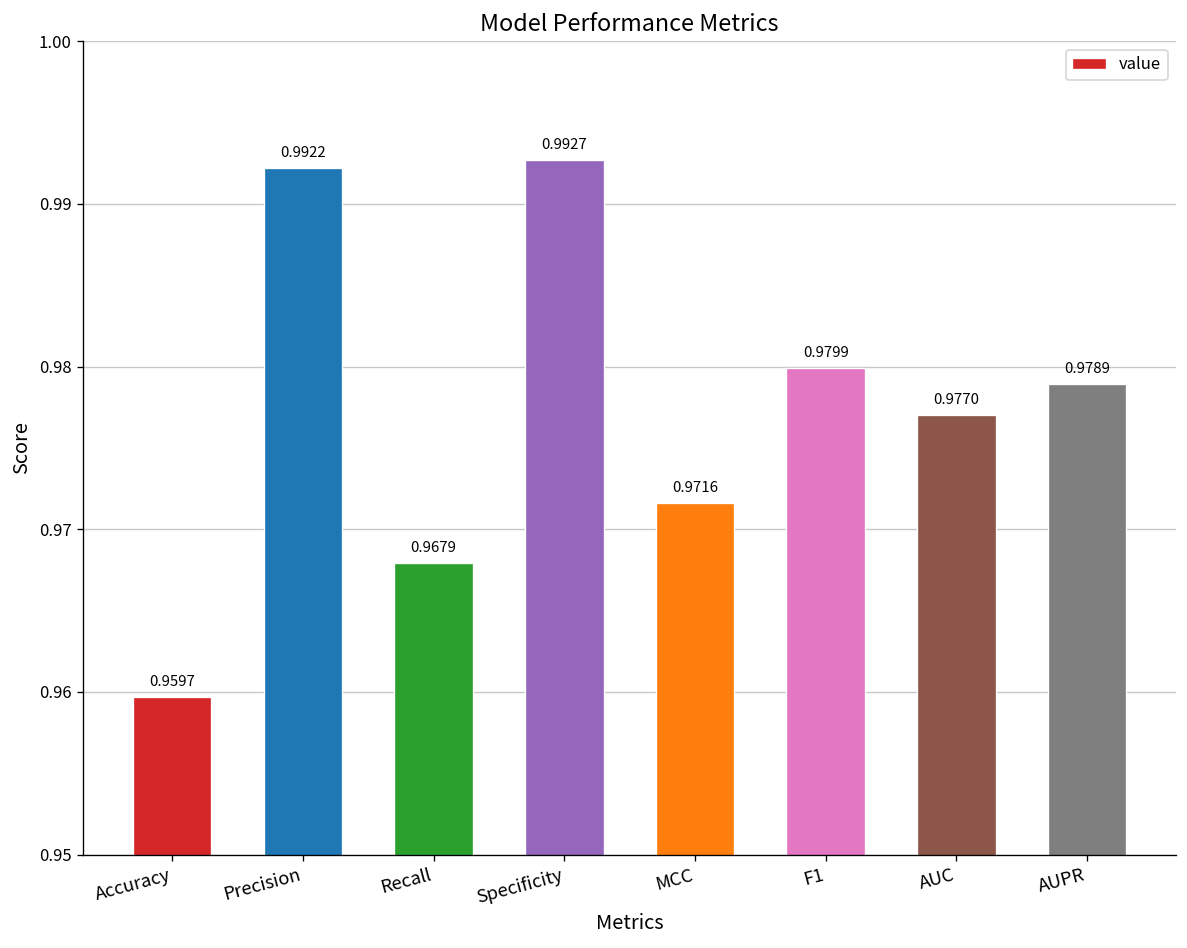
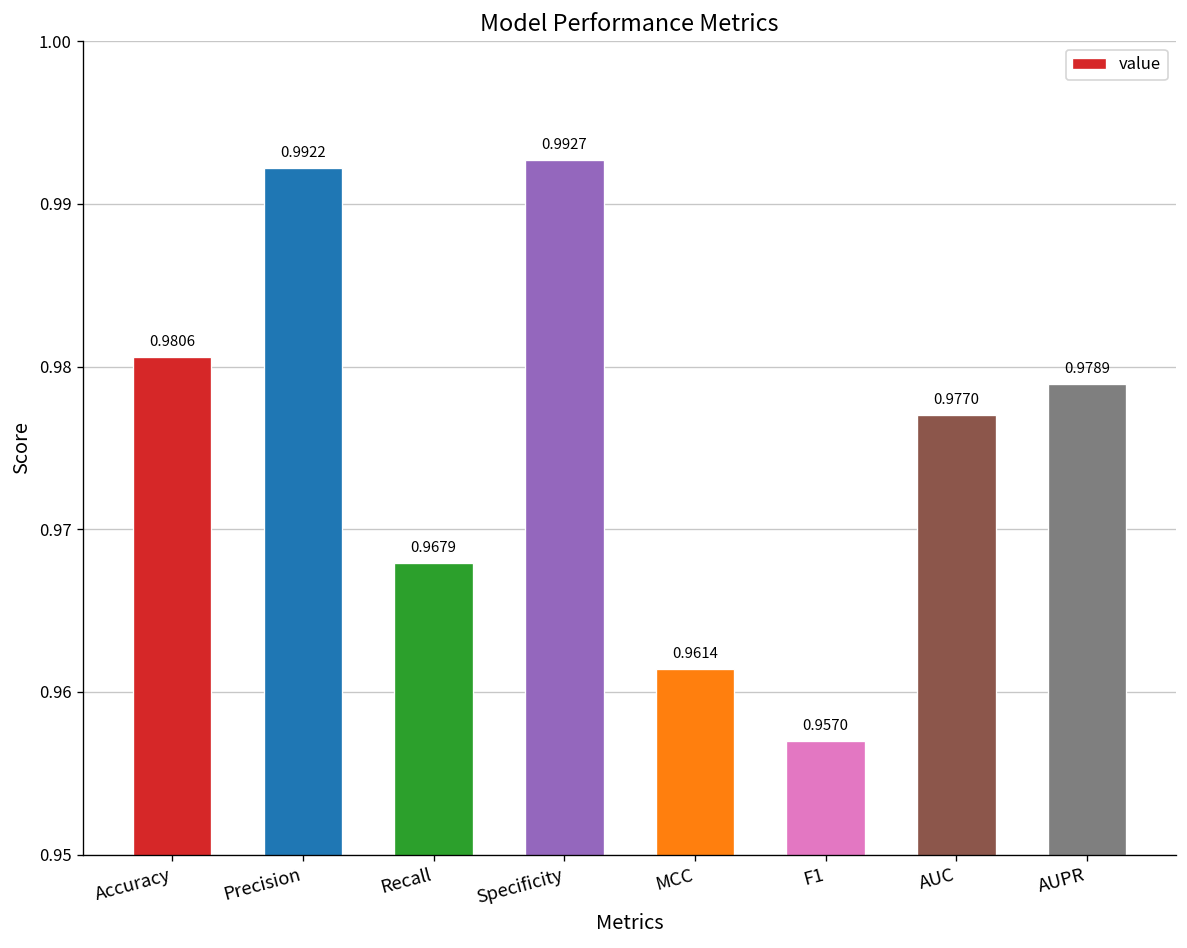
  {
-   "Accuracy": 0.9597,
+   "Accuracy": 0.9806,
    "Precision": 0.9922,
    "Recall": 0.9679,
    "Specificity": 0.9927,
-   "MCC": 0.9716,
-   "F1": 0.9799,
+   "MCC": 0.9614,
+   "F1": 0.9570,
    "AUC": 0.9770,
    "AUPR": 0.9789
  }
